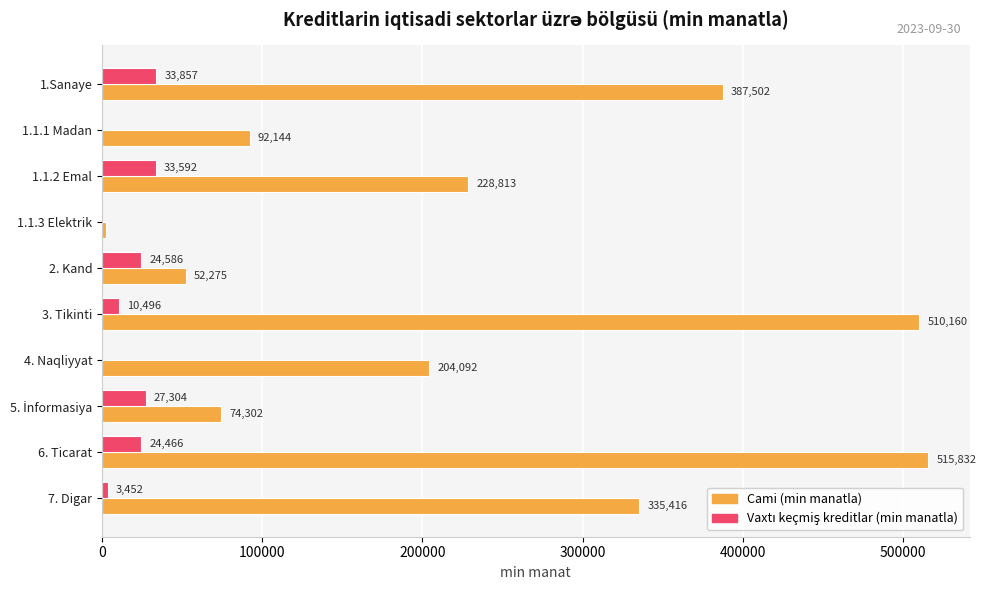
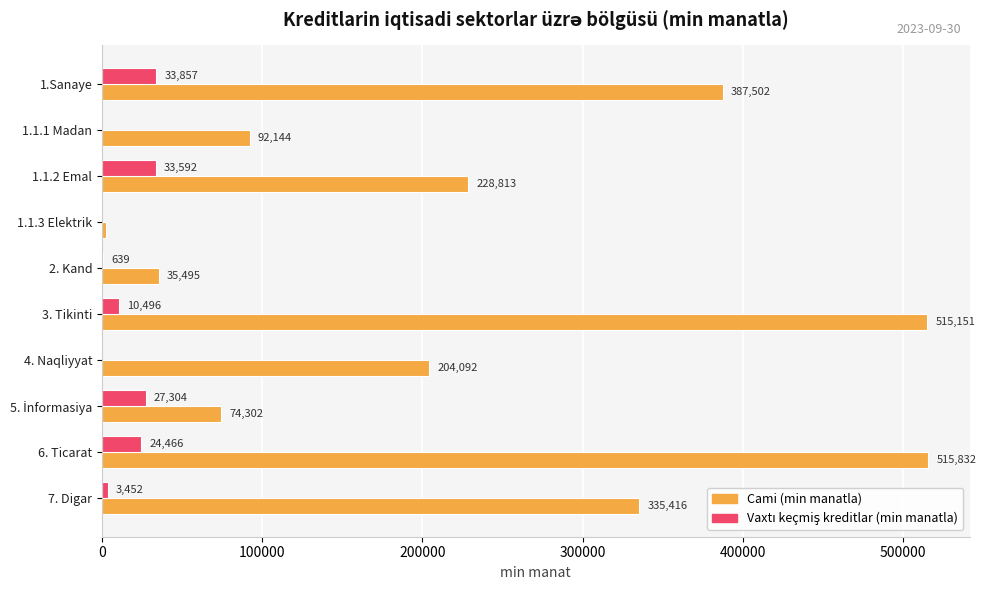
  {
    "Cami (min manatla)": {
      "1.Sanaye": "387,502",
      "1.1.1 Madan": "92,144",
      "1.1.2 Emal": "228,813",
-     "2. Kand": "52,275",
-     "3. Tikinti": "510,160",
+     "2. Kand": "35,495",
+     "3. Tikinti": "515,151",
      "4. Naqliyyat": "204,092",
      "5. İnformasiya": "74,302",
      "6. Ticarat": "515,832",
      "7. Digar": "335,416"
    },
    "Vaxtı keçmiş kreditlar (min manatla)": {
      "1.Sanaye": "33,857",
      "1.1.2 Emal": "33,592",
-     "2. Kand": "24,586",
+     "2. Kand": "639",
      "3. Tikinti": "10,496",
      "5. İnformasiya": "27,304",
      "6. Ticarat": "24,466",
      "7. Digar": "3,452"
    }
  }
